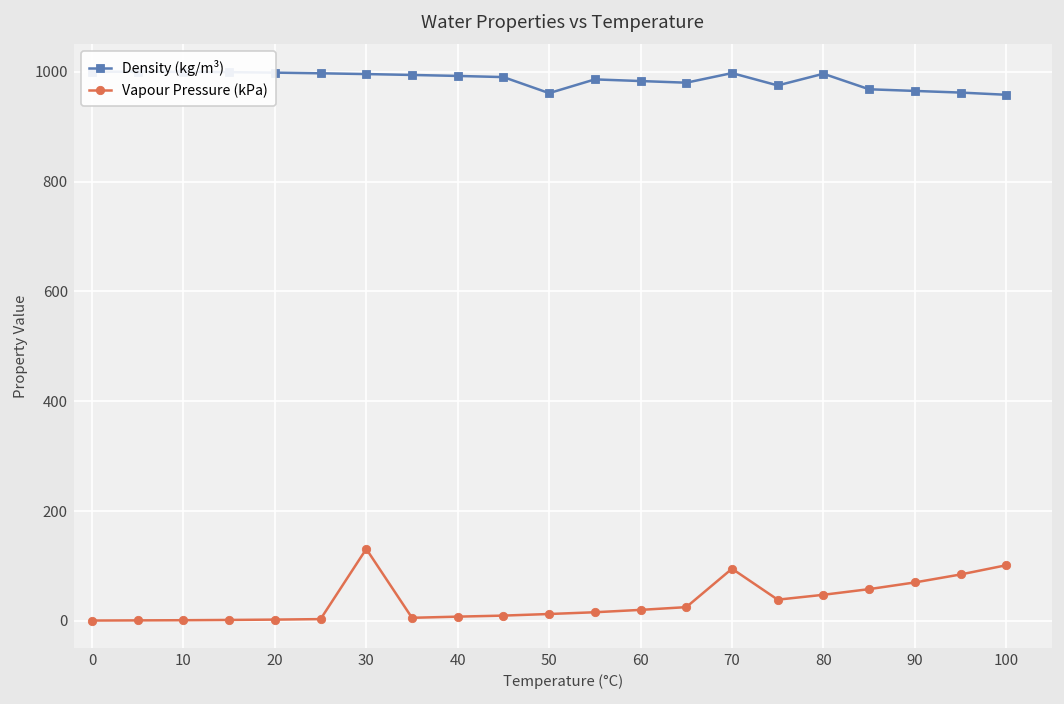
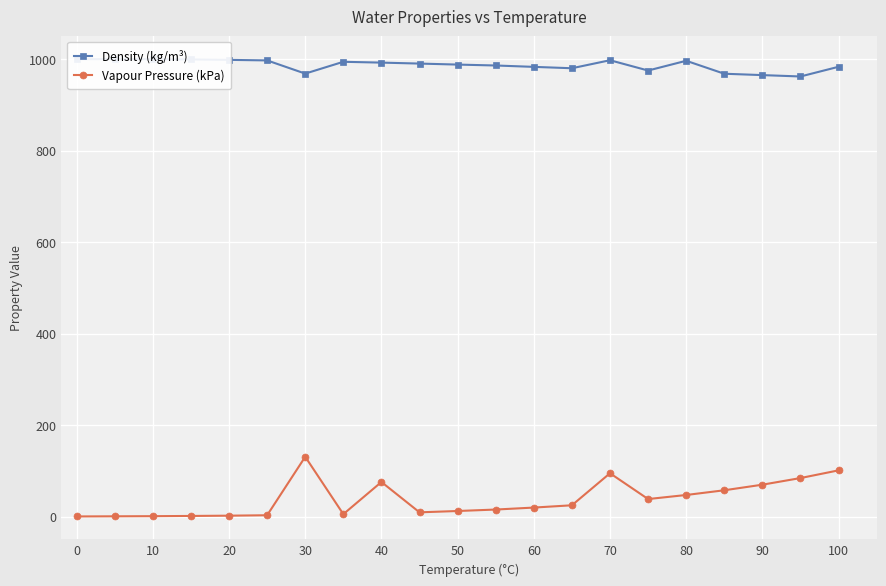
  {
    "Density (kg/m³)": {
-     "30": 1000,
+     "30": 970,
      "40": 990,
-     "50": 960,
+     "50": 990,
      "60": 980,
      "70": 1000,
      "80": 1000,
      "90": 970,
-     "100": 960
+     "100": 980
    },
    "Vapour Pressure (kPa)": {
      "0": 0,
      "10": 0,
      "20": 0,
      "30": 130,
-     "40": 10,
+     "40": 80,
      "50": 10,
      "60": 20,
      "70": 100,
      "80": 50,
      "90": 70,
      "100": 100
    }
  }
